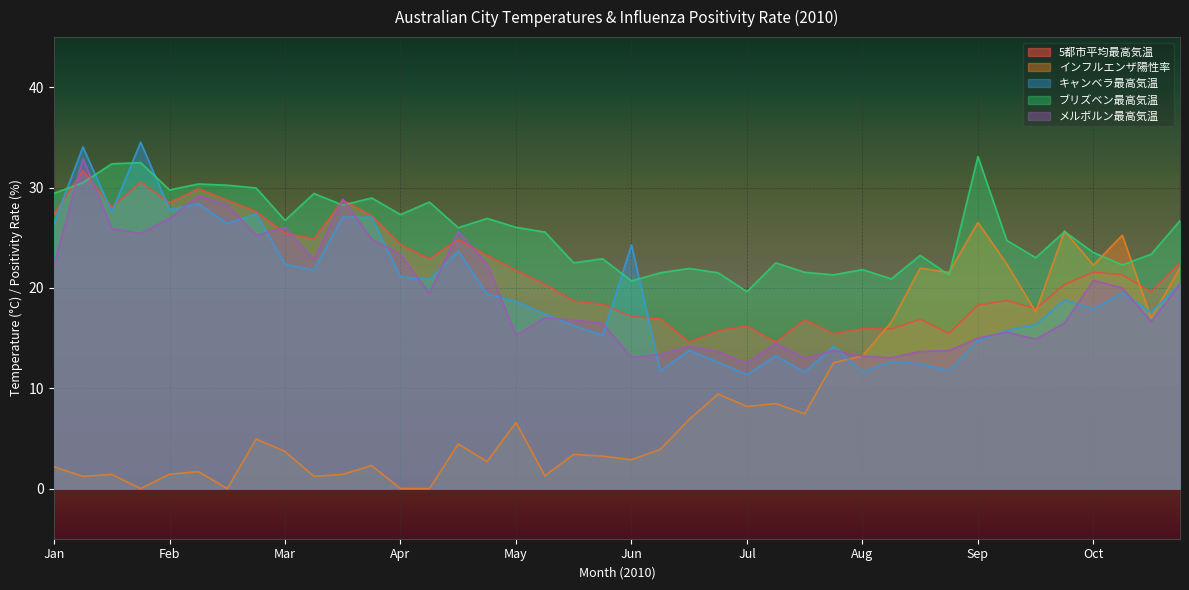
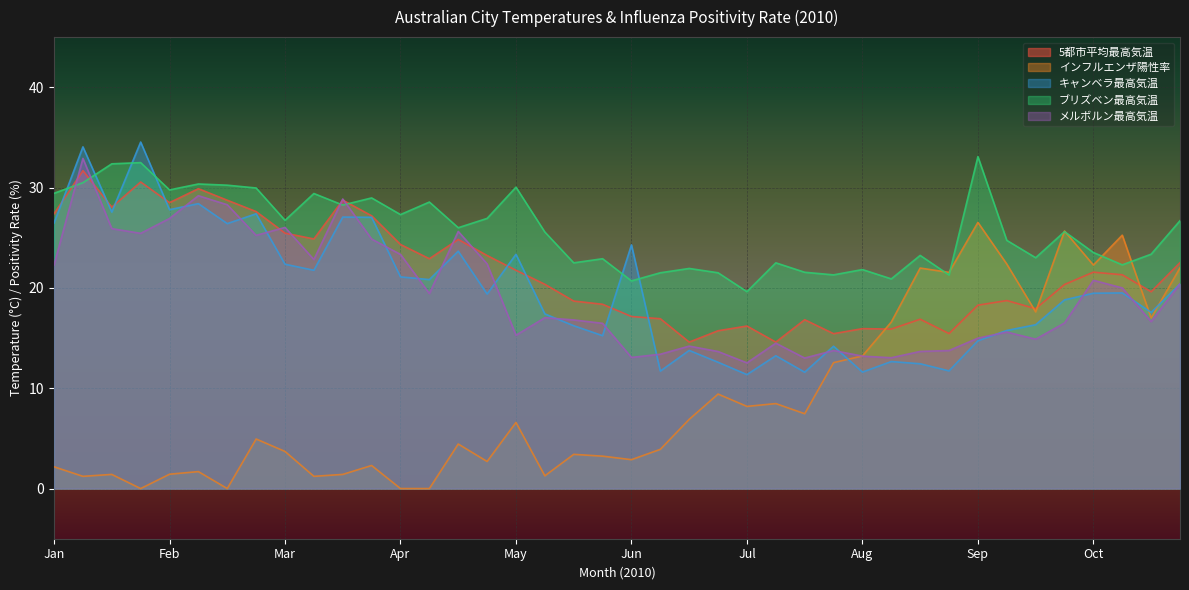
  {
    "キャンベラ最高気温": {
      "Jan": 26.5,
      "Feb": 27.8,
      "Mar": 22.4,
      "Apr": 21.1,
-     "May": 18.6,
+     "May": 23.4,
      "Jun": 24.3,
      "Jul": 11.4,
      "Aug": 11.6,
      "Sep": 14.7,
-     "Oct": 17.9
+     "Oct": 19.5
    },
    "ブリズベン最高気温": {
      "Jan": 29.4,
      "Feb": 29.8,
      "Mar": 26.7,
      "Apr": 27.3,
-     "May": 26.0,
+     "May": 30.0,
      "Jun": 20.7,
      "Jul": 19.6,
      "Aug": 21.8,
      "Sep": 33.1,
      "Oct": 23.5
    },
    "メルボルン最高気温": {
      "Jan": 22.3,
      "Feb": 26.9,
      "Mar": 26.0,
      "Apr": 23.3,
      "May": 15.3,
      "Jun": 13.1,
      "Jul": 12.5,
      "Sep": 15.0,
      "Oct": 20.8
    }
  }
